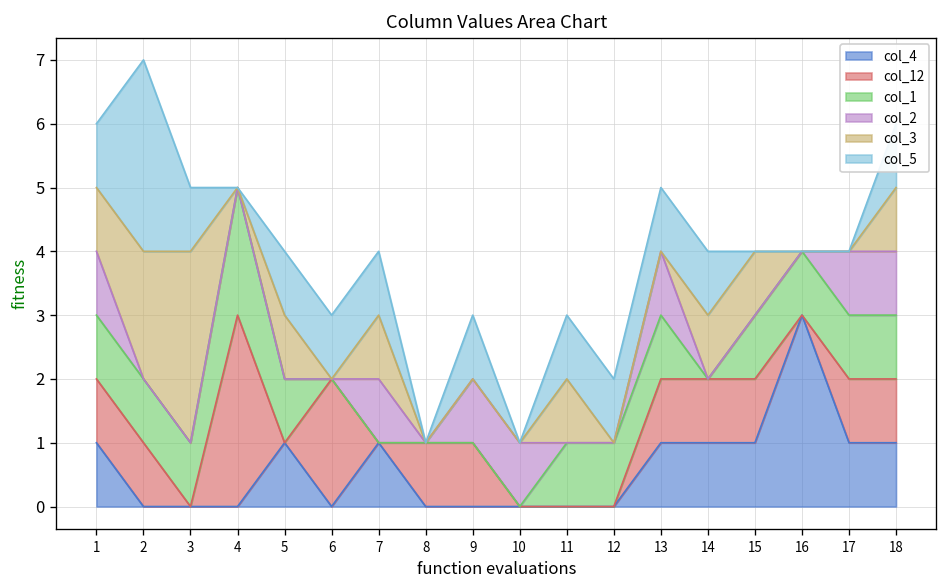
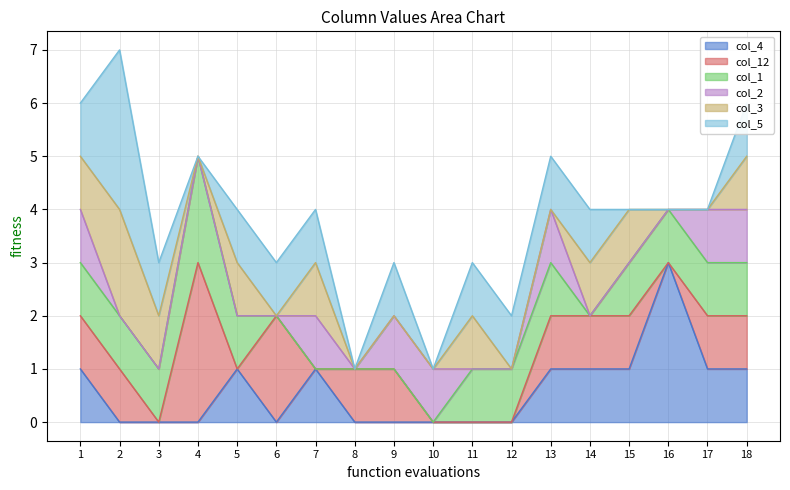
  {
    "col_4": {
      "1": 1,
      "2": 0,
      "4": 0,
      "6": 0,
      "8": 0,
      "9": 0,
      "13": 1,
      "14": 1,
      "15": 1,
      "17": 1,
      "18": 1
    },
    "col_12": {
      "1": 2,
      "2": 1,
      "4": 3,
      "13": 2,
      "15": 2,
      "17": 2,
      "18": 2
    },
    "col_1": {
      "1": 1,
      "13": 1,
      "17": 1,
      "18": 1
    },
    "col_2": {
      "1": 1,
      "7": 1,
      "18": 1
    },
    "col_3": {
      "1": 1,
      "2": 2,
-     "3": 3,
+     "3": 1,
      "5": 1,
      "7": 1,
      "11": 1,
      "14": 1,
      "18": 1
    },
    "col_5": {
      "1": 1,
      "2": 3,
      "3": 1,
      "5": 1,
      "6": 1,
      "7": 1,
      "9": 1,
      "11": 1,
      "12": 1,
      "13": 1,
      "14": 1
    }
  }
